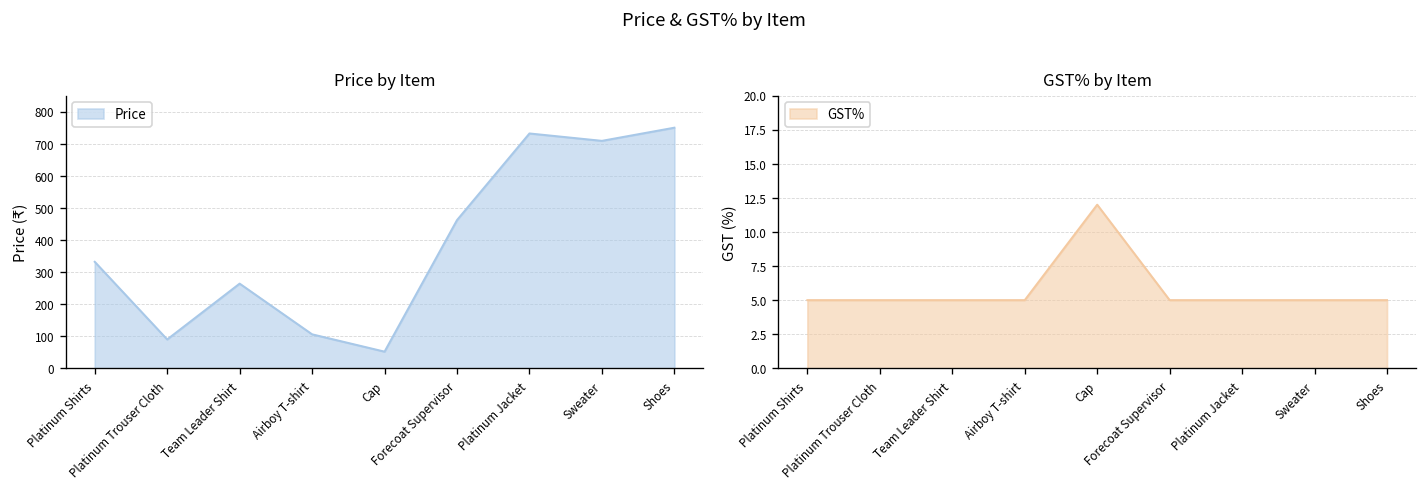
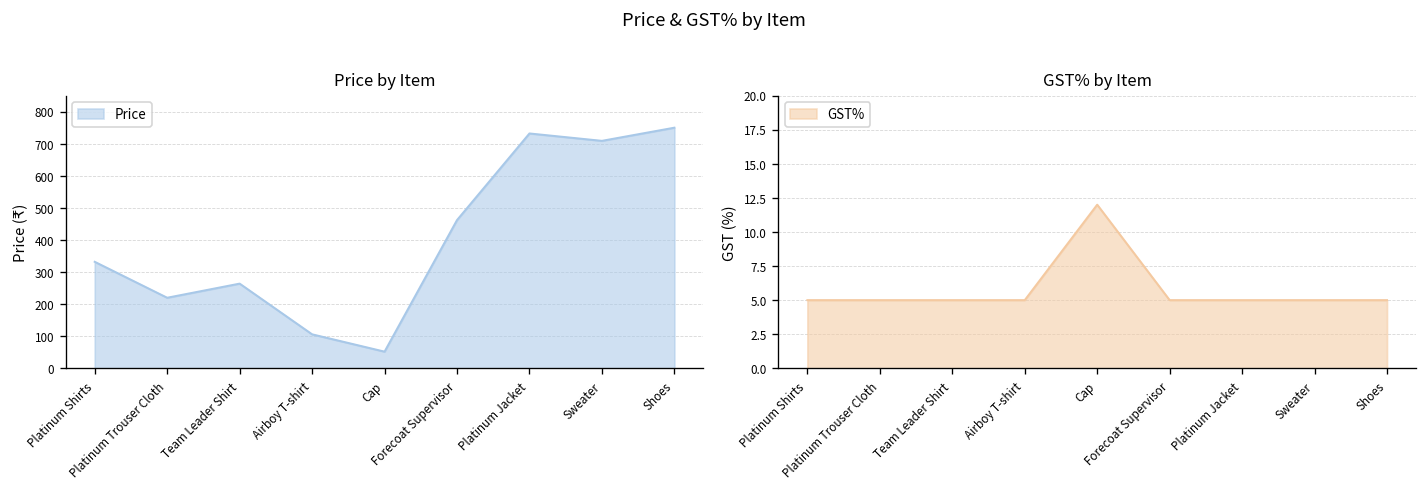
  {
    "Price by Item": {
      "Platinum Shirts": 330,
-     "Platinum Trouser Cloth": 90,
+     "Platinum Trouser Cloth": 220,
      "Team Leader Shirt": 260,
      "Airboy T-shirt": 110,
      "Cap": 50,
      "Forecoat Supervisor": 460,
      "Platinum Jacket": 730,
      "Sweater": 710,
      "Shoes": 750
    },
    "GST% by Item": {
      "Platinum Shirts": 5.0,
      "Platinum Trouser Cloth": 5.0,
      "Team Leader Shirt": 5.0,
      "Airboy T-shirt": 5.0,
      "Cap": 12.0,
      "Forecoat Supervisor": 5.0,
      "Platinum Jacket": 5.0,
      "Sweater": 5.0,
      "Shoes": 5.0
    }
  }
